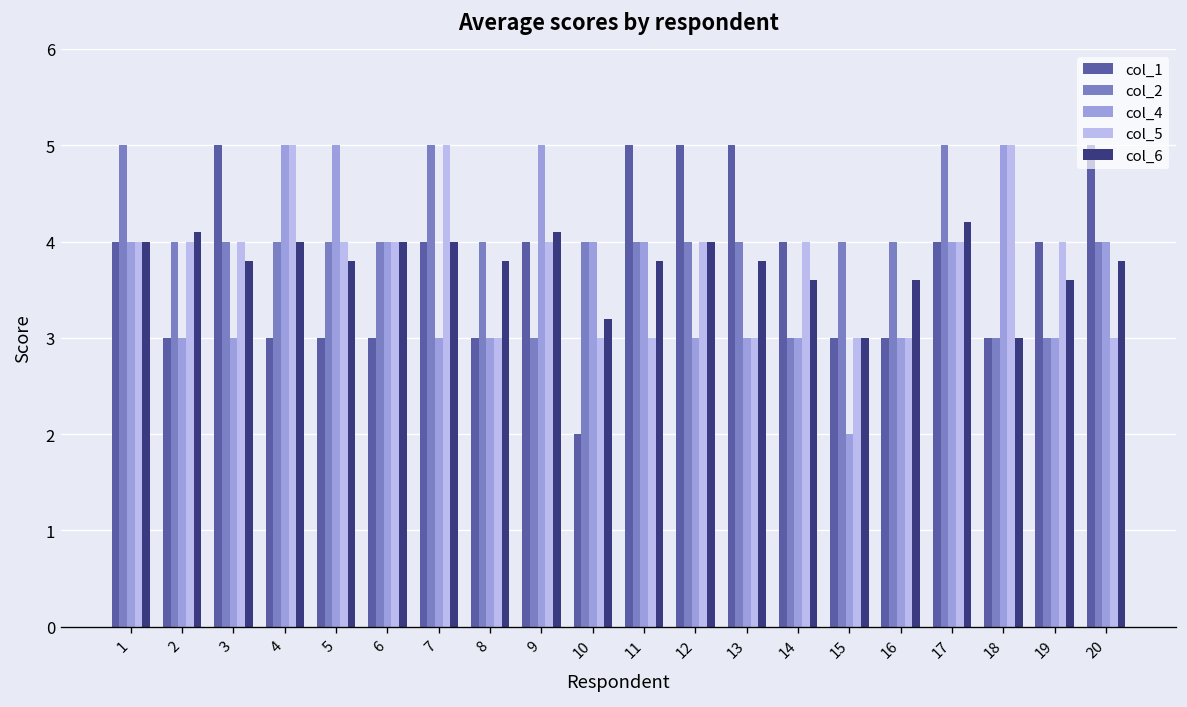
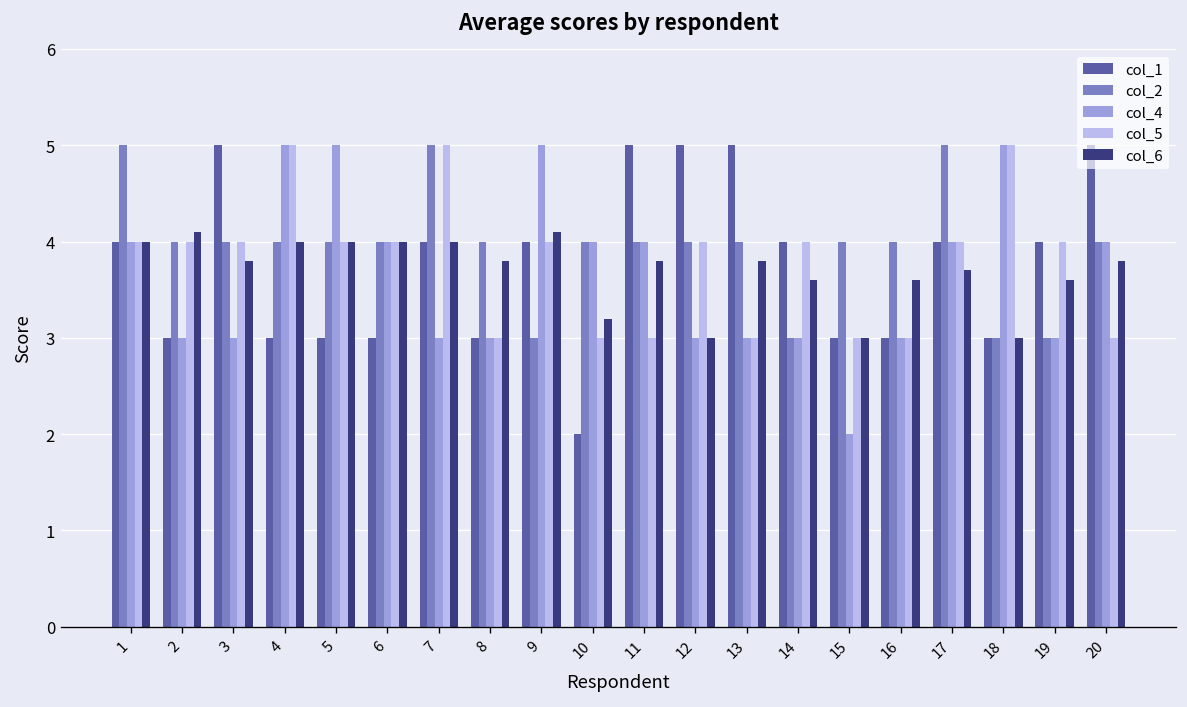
  {
    "col_6": {
      "1": 4.0,
      "2": 4.1,
      "3": 3.8,
      "4": 4.0,
-     "5": 3.8,
+     "5": 4.0,
      "6": 4.0,
      "7": 4.0,
      "8": 3.8,
      "9": 4.1,
      "10": 3.2,
      "11": 3.8,
-     "12": 4,
+     "12": 3,
      "13": 3.8,
      "14": 3.6,
      "15": 3.0,
      "16": 3.6,
-     "17": 4.2,
+     "17": 3.7,
      "18": 3.0,
      "19": 3.6,
      "20": 3.8
    }
  }
